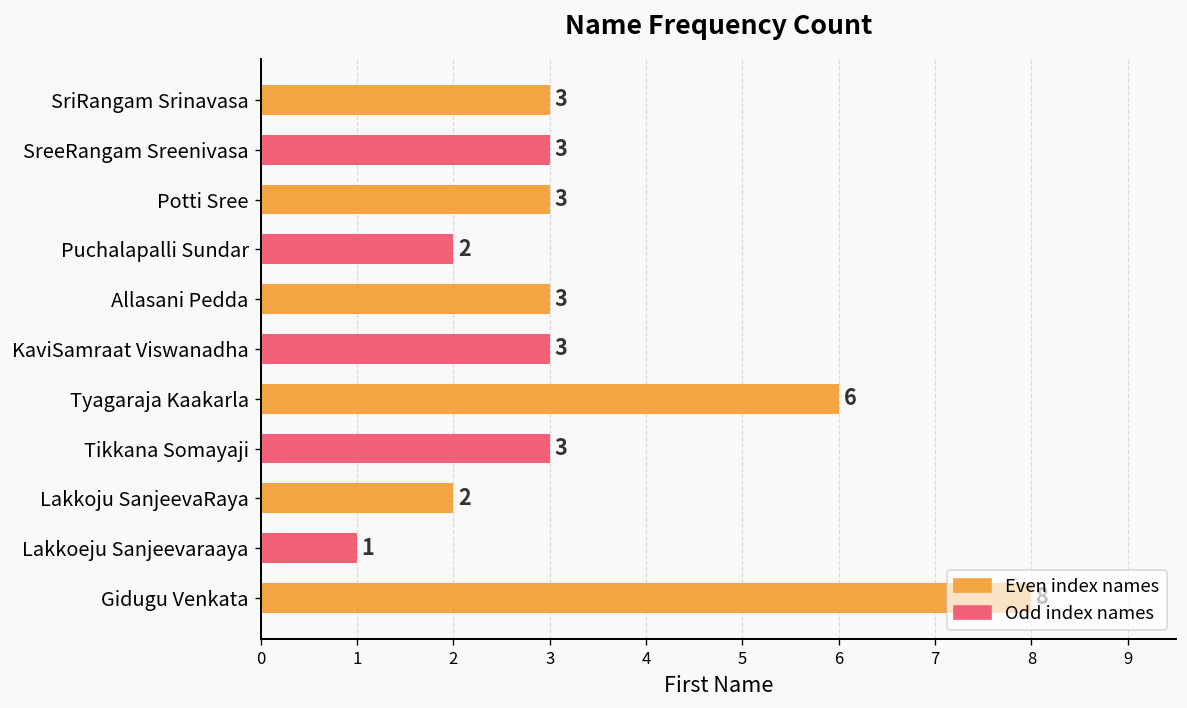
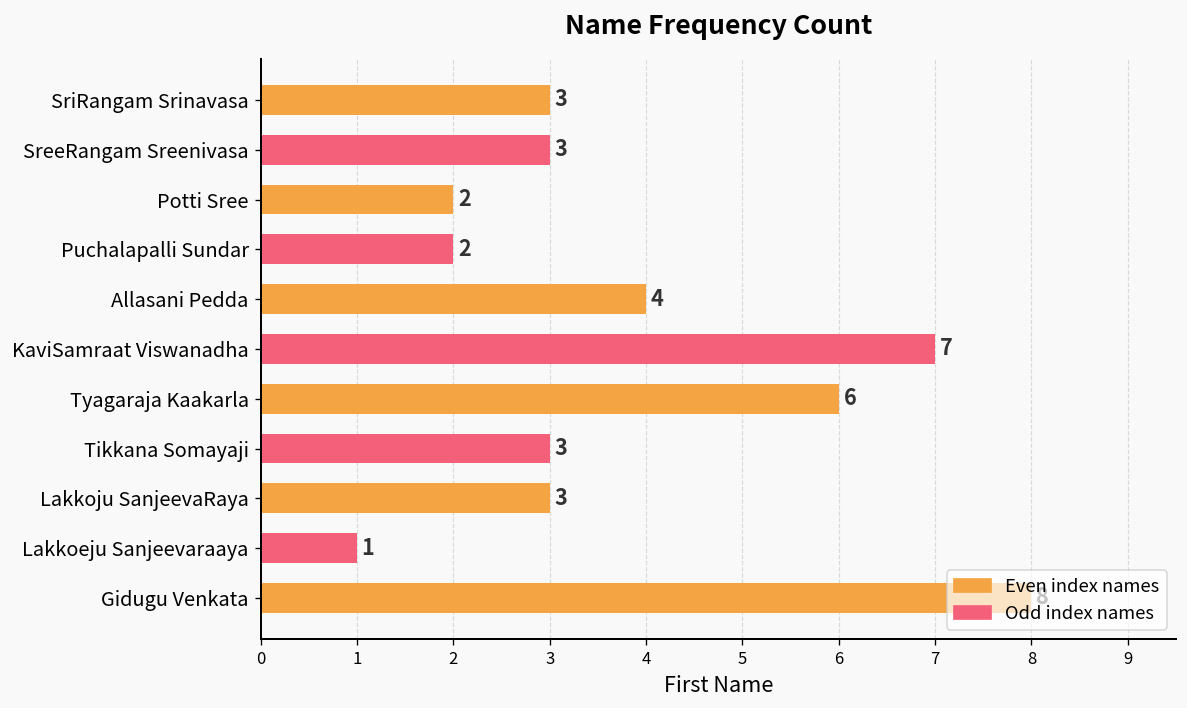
  {
    "SriRangam Srinavasa": 3,
    "SreeRangam Sreenivasa": 3,
-   "Potti Sree": 3,
+   "Potti Sree": 2,
    "Puchalapalli Sundar": 2,
-   "Allasani Pedda": 3,
-   "KaviSamraat Viswanadha": 3,
+   "Allasani Pedda": 4,
+   "KaviSamraat Viswanadha": 7,
    "Tyagaraja Kaakarla": 6,
    "Tikkana Somayaji": 3,
-   "Lakkoju SanjeevaRaya": 2,
+   "Lakkoju SanjeevaRaya": 3,
    "Lakkoeju Sanjeevaraaya": 1
  }
